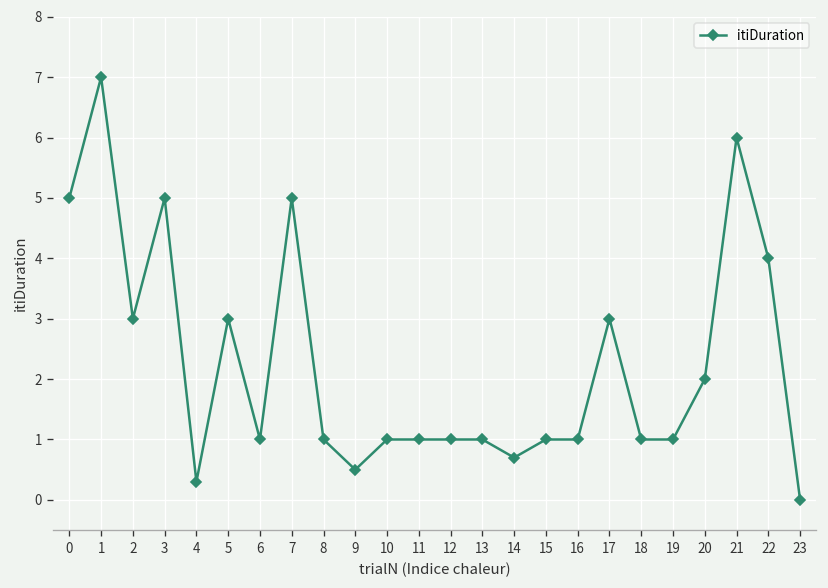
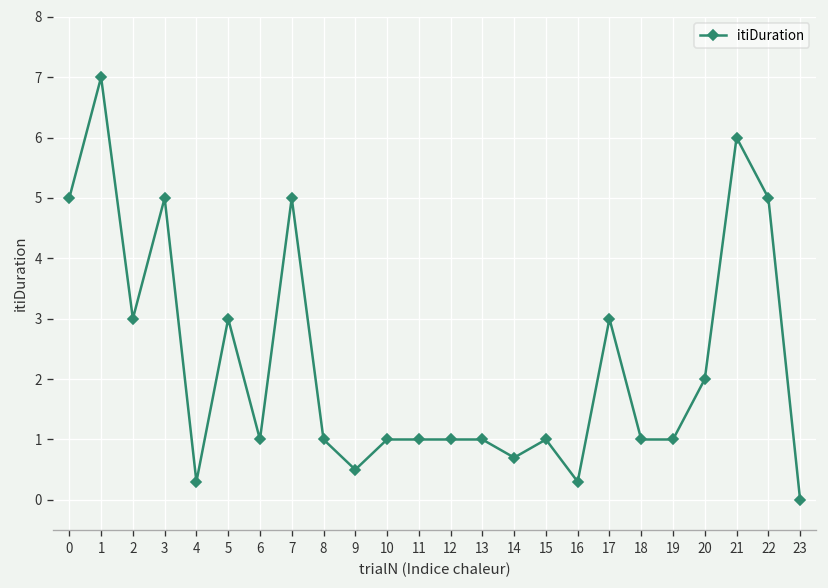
  {
    "0": 5.0,
    "1": 7.0,
    "2": 3.0,
    "3": 5.0,
    "4": 0.3,
    "5": 3.0,
    "6": 1.0,
    "7": 5.0,
    "8": 1.0,
    "9": 0.5,
    "10": 1.0,
    "11": 1.0,
    "12": 1.0,
    "13": 1.0,
    "14": 0.7,
    "15": 1.0,
-   "16": 1.0,
+   "16": 0.3,
    "17": 3.0,
    "18": 1.0,
    "19": 1.0,
    "20": 2.0,
    "21": 6.0,
-   "22": 4,
+   "22": 5,
    "23": 0.0
  }
